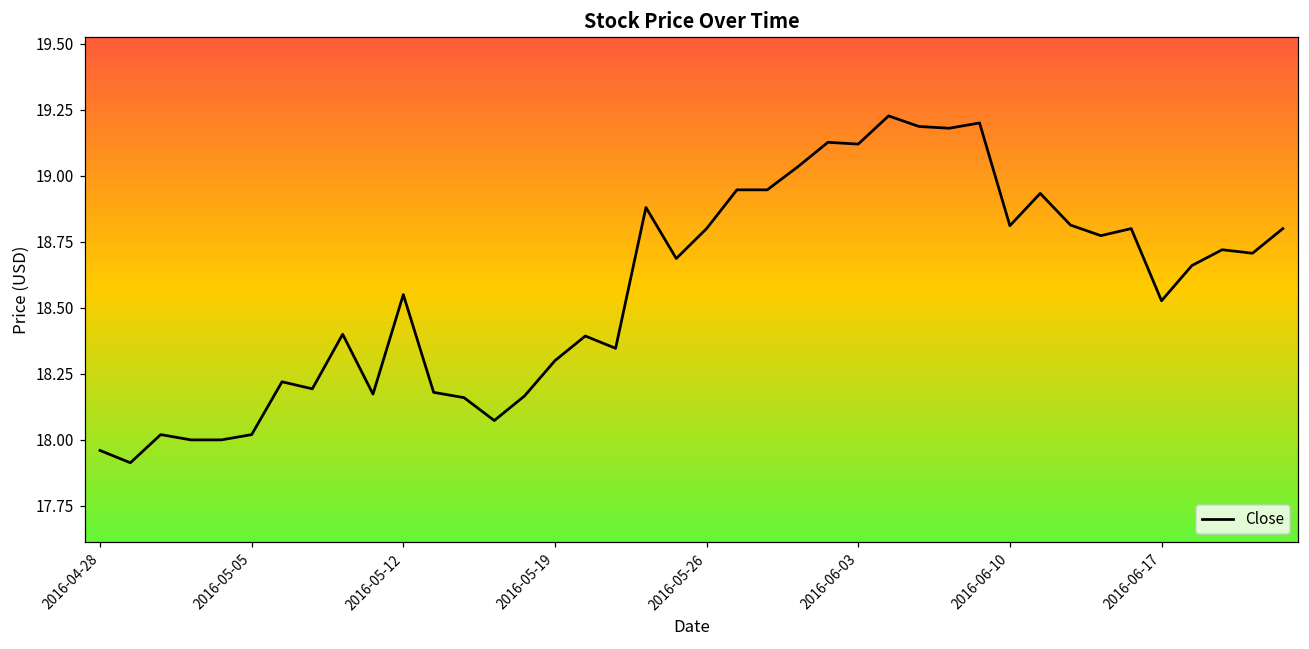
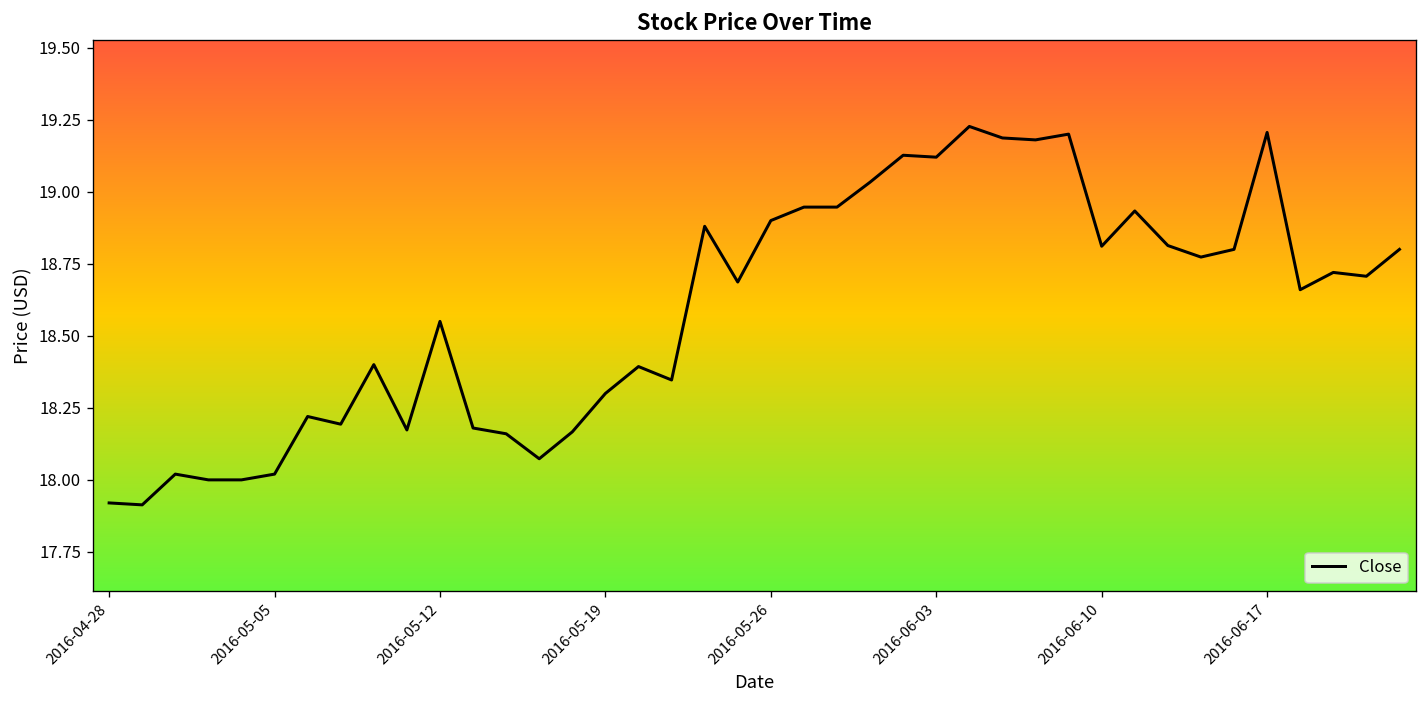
  {
-   "2016-04-28": 17.96,
+   "2016-04-28": 17.92,
    "2016-05-05": 18.02,
    "2016-05-12": 18.55,
    "2016-05-19": 18.30,
-   "2016-05-26": 18.8,
+   "2016-05-26": 18.9,
    "2016-06-03": 19.12,
    "2016-06-10": 18.81,
-   "2016-06-17": 18.53
+   "2016-06-17": 19.21
  }
